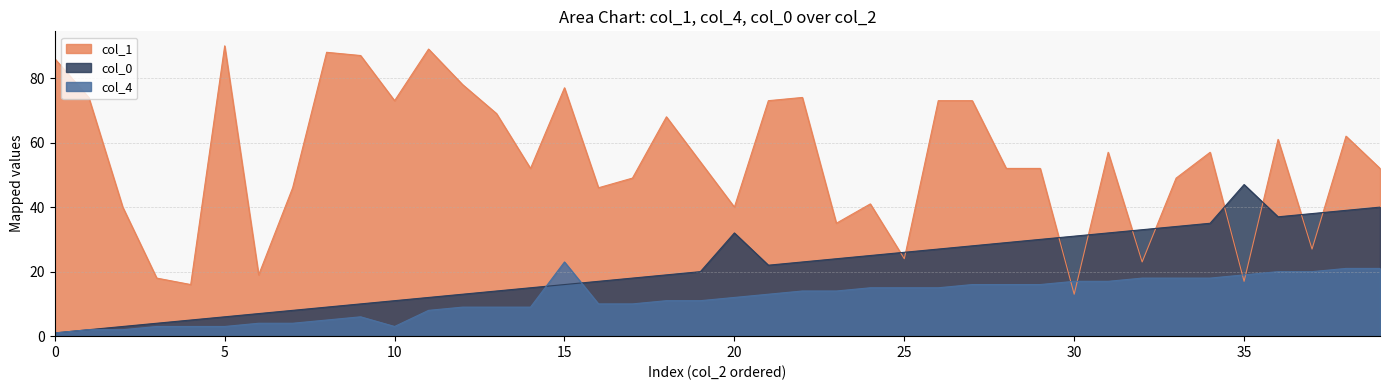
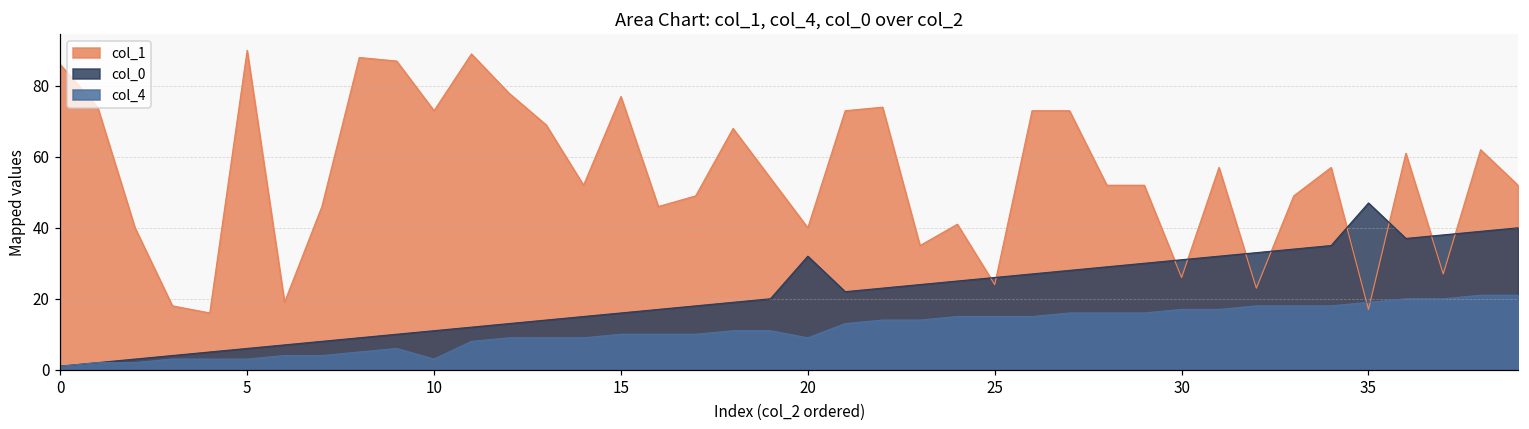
  {
    "col_1": {
      "0": 86,
      "5": 90,
      "10": 73,
      "15": 77,
      "20": 40,
      "25": 24,
-     "30": 13,
+     "30": 26,
      "35": 17
    },
    "col_0": {
      "5": 6,
      "10": 11,
      "15": 16,
      "20": 32,
      "25": 26,
      "30": 31,
      "35": 47
    },
    "col_4": {
      "5": 3,
      "10": 3,
-     "15": 23,
-     "20": 12,
+     "15": 10,
+     "20": 9,
      "25": 15,
      "30": 17,
      "35": 19
    }
  }
